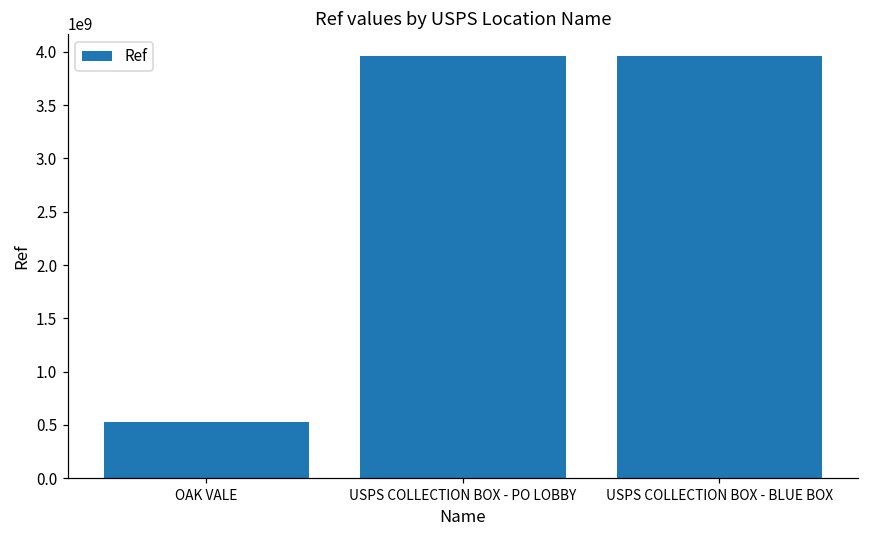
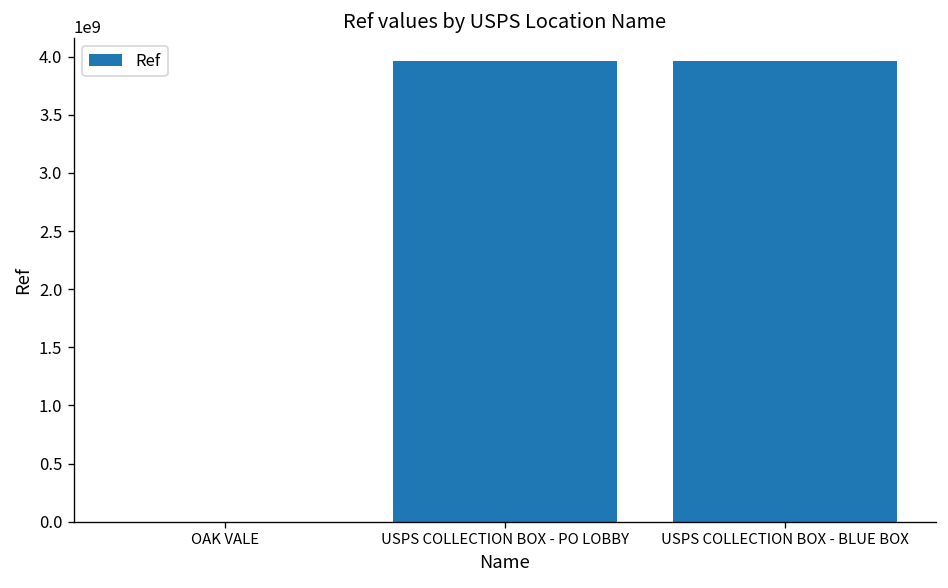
  {
-   "OAK VALE": 500000000,
+   "OAK VALE": 0,
    "USPS COLLECTION BOX - PO LOBBY": 4000000000,
    "USPS COLLECTION BOX - BLUE BOX": 4000000000
  }
